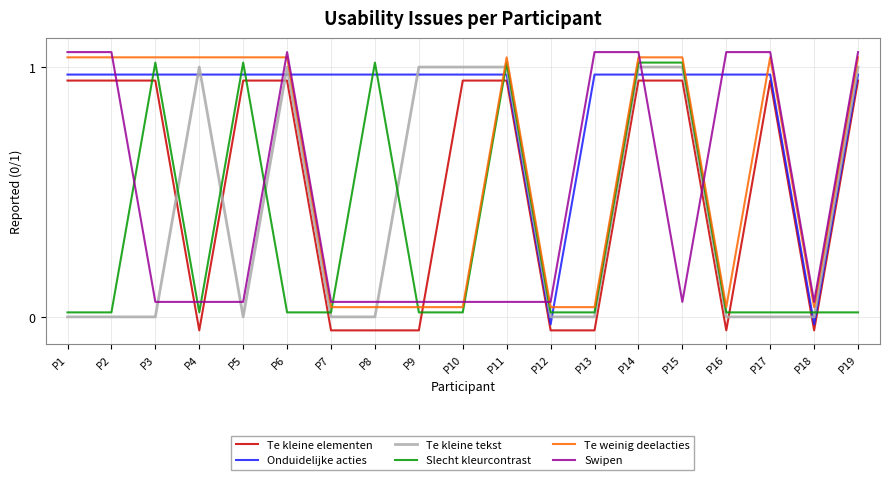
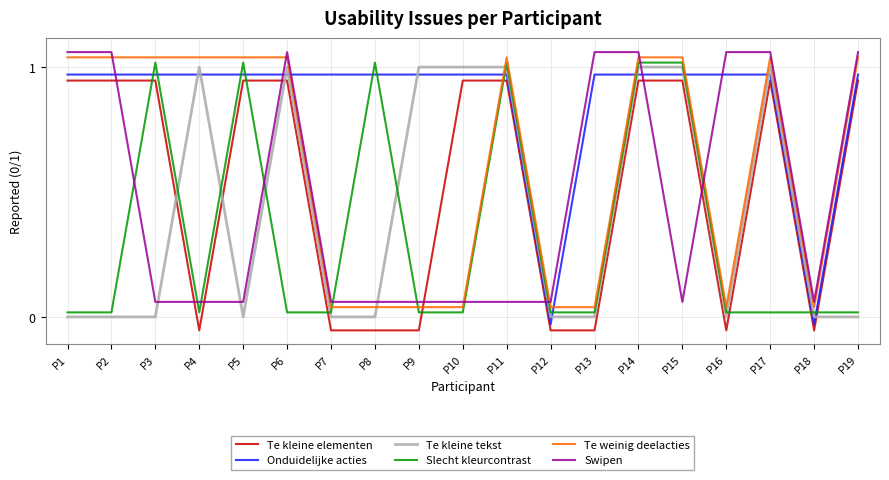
  {
    "Te kleine elementen": {
      "P1": 0.95,
      "P2": 0.95,
      "P3": 0.95,
      "P4": -0.05,
      "P5": 0.95,
      "P6": 0.95,
      "P7": -0.05,
      "P8": -0.05,
      "P9": -0.05,
      "P10": 0.95,
      "P11": 0.95,
      "P12": -0.05,
      "P13": -0.05,
      "P14": 0.95,
      "P15": 0.95,
      "P16": -0.05,
      "P17": 0.95,
      "P18": -0.05,
      "P19": 0.95
    },
    "Onduidelijke acties": {
      "P1": 0.97,
      "P2": 0.97,
      "P3": 0.97,
      "P4": 0.97,
      "P5": 0.97,
      "P6": 0.97,
      "P7": 0.97,
      "P8": 0.97,
      "P9": 0.97,
      "P10": 0.97,
      "P11": 0.97,
      "P12": -0.03,
      "P13": 0.97,
      "P14": 0.97,
      "P15": 0.97,
      "P16": 0.97,
      "P17": 0.97,
      "P18": -0.03,
      "P19": 0.97
    },
    "Te kleine tekst": {
      "P1": 0,
      "P2": 0,
      "P3": 0,
      "P4": 1,
      "P5": 0,
      "P6": 1,
      "P7": 0,
      "P8": 0,
      "P9": 1,
      "P10": 1,
      "P11": 1,
      "P12": 0,
      "P13": 0,
      "P14": 1,
      "P15": 1,
      "P16": 0,
-     "P17": 0,
+     "P17": 1,
      "P18": 0,
-     "P19": 1
+     "P19": 0
    },
    "Slecht kleurcontrast": {
      "P1": 0.02,
      "P2": 0.02,
      "P3": 1.02,
      "P4": 0.02,
      "P5": 1.02,
      "P6": 0.02,
      "P7": 0.02,
      "P8": 1.02,
      "P9": 0.02,
      "P10": 0.02,
      "P11": 1.02,
      "P12": 0.02,
      "P13": 0.02,
      "P14": 1.02,
      "P15": 1.02,
      "P16": 0.02,
      "P17": 0.02,
      "P18": 0.02,
      "P19": 0.02
    },
    "Te weinig deelacties": {
      "P1": 1.04,
      "P2": 1.04,
      "P3": 1.04,
      "P4": 1.04,
      "P5": 1.04,
      "P6": 1.04,
      "P7": 0.04,
      "P8": 0.04,
      "P9": 0.04,
      "P10": 0.04,
      "P11": 1.04,
      "P12": 0.04,
      "P13": 0.04,
      "P14": 1.04,
      "P15": 1.04,
      "P16": 0.04,
      "P17": 1.04,
      "P18": 0.04,
      "P19": 1.04
    },
    "Swipen": {
      "P1": 1.06,
      "P2": 1.06,
      "P3": 0.06,
      "P4": 0.06,
      "P5": 0.06,
      "P6": 1.06,
      "P7": 0.06,
      "P8": 0.06,
      "P9": 0.06,
      "P10": 0.06,
      "P11": 0.06,
      "P12": 0.06,
      "P13": 1.06,
      "P14": 1.06,
      "P15": 0.06,
      "P16": 1.06,
      "P17": 1.06,
      "P18": 0.06,
      "P19": 1.06
    }
  }
